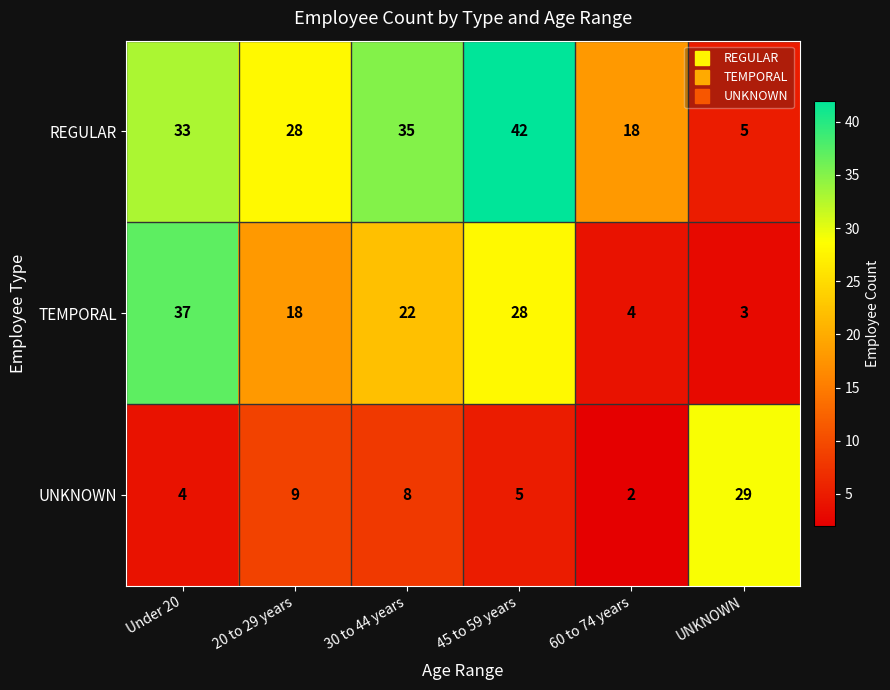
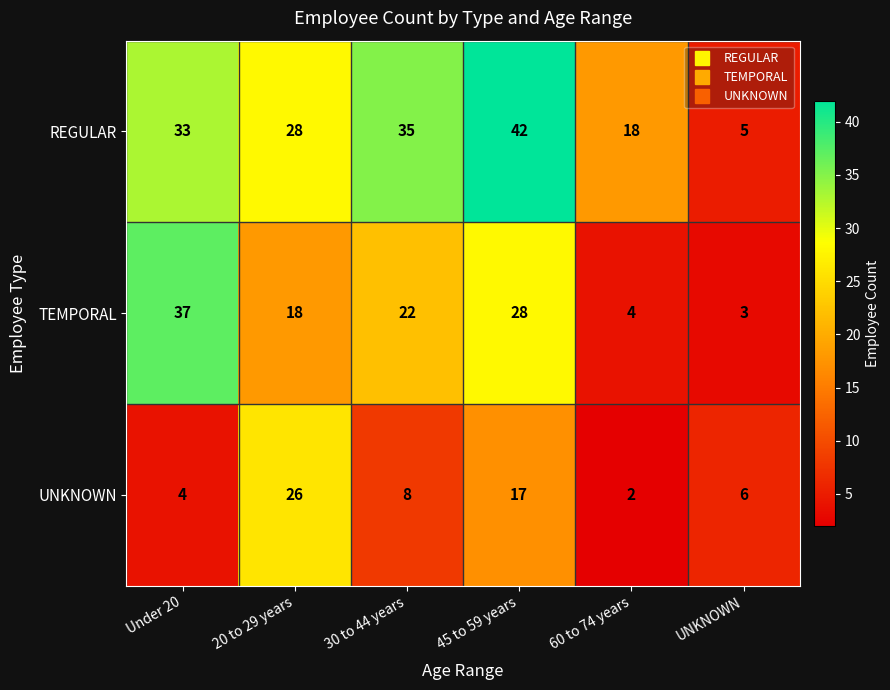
  {
    "REGULAR": {
      "Under 20": 33,
      "20 to 29 years": 28,
      "30 to 44 years": 35,
      "45 to 59 years": 42,
      "60 to 74 years": 18,
      "UNKNOWN": 5
    },
    "TEMPORAL": {
      "Under 20": 37,
      "20 to 29 years": 18,
      "30 to 44 years": 22,
      "45 to 59 years": 28,
      "60 to 74 years": 4,
      "UNKNOWN": 3
    },
    "UNKNOWN": {
      "Under 20": 4,
-     "20 to 29 years": 9,
+     "20 to 29 years": 26,
      "30 to 44 years": 8,
-     "45 to 59 years": 5,
+     "45 to 59 years": 17,
      "60 to 74 years": 2,
-     "UNKNOWN": 29
+     "UNKNOWN": 6
    }
  }
